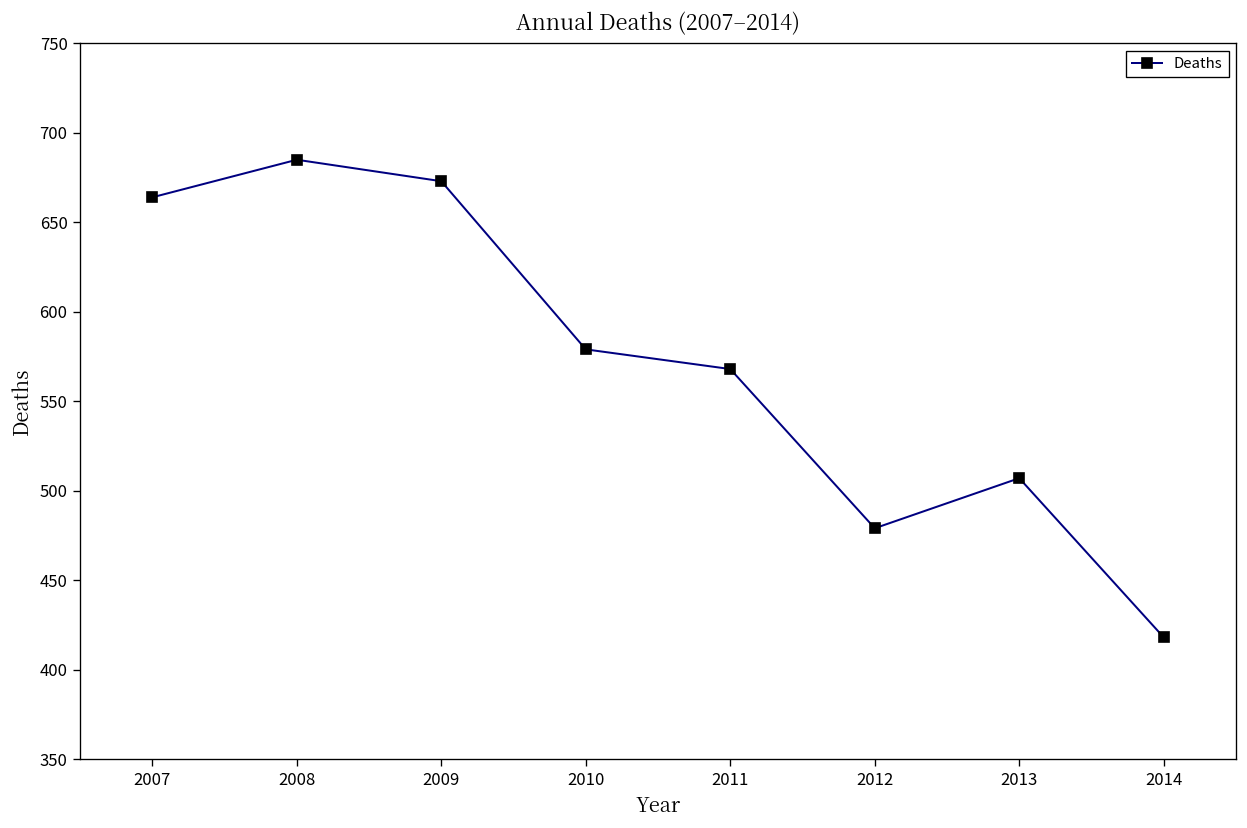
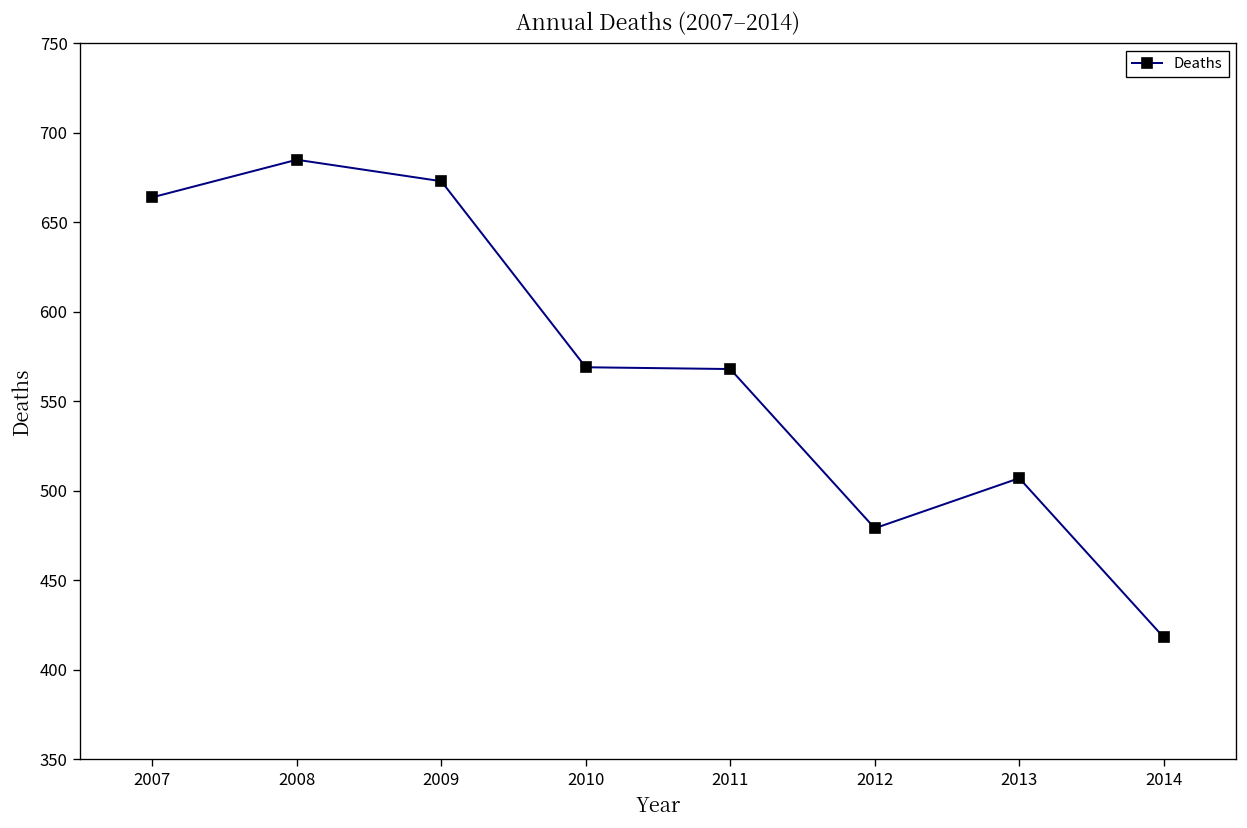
  {
    "2007": 664,
    "2008": 685,
    "2009": 673,
-   "2010": 579,
+   "2010": 569,
    "2011": 568,
    "2012": 479,
    "2013": 507,
    "2014": 418
  }
